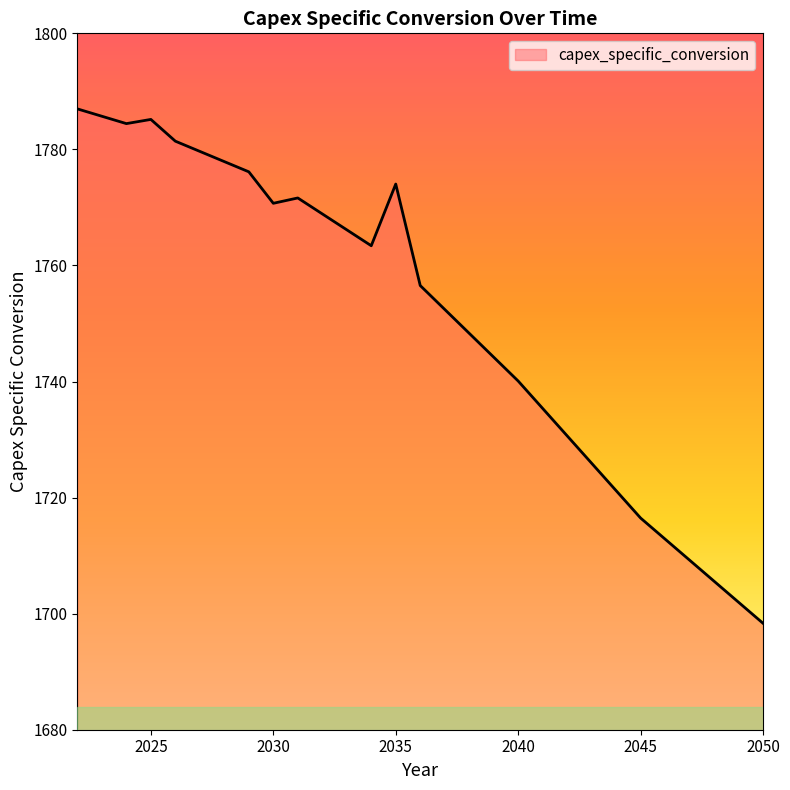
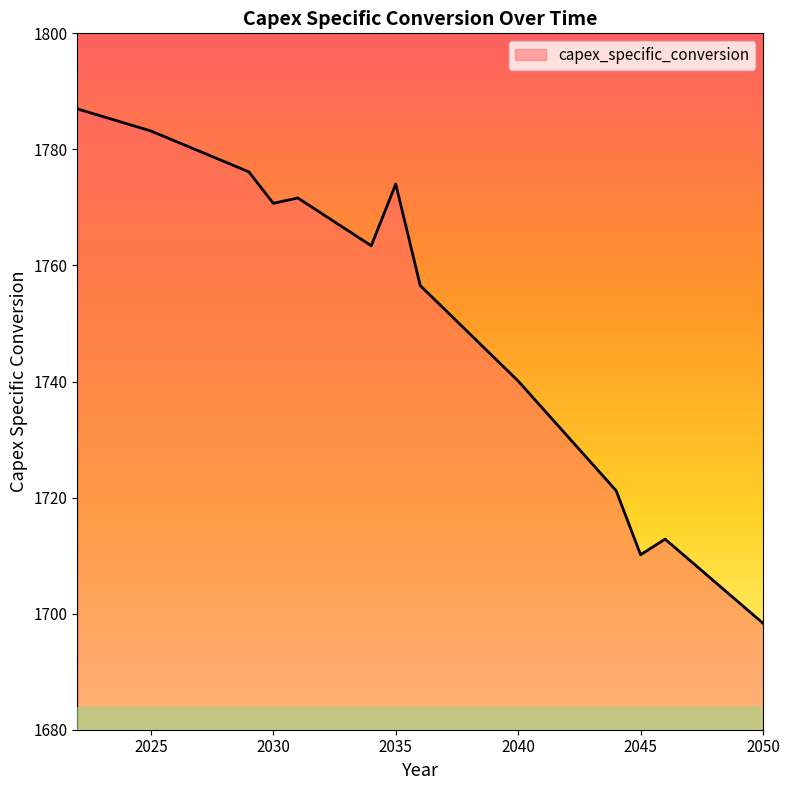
  {
-   "2025": 1785,
+   "2025": 1783,
    "2030": 1771,
    "2035": 1774,
    "2040": 1740,
-   "2045": 1716,
+   "2045": 1710,
    "2050": 1698
  }
